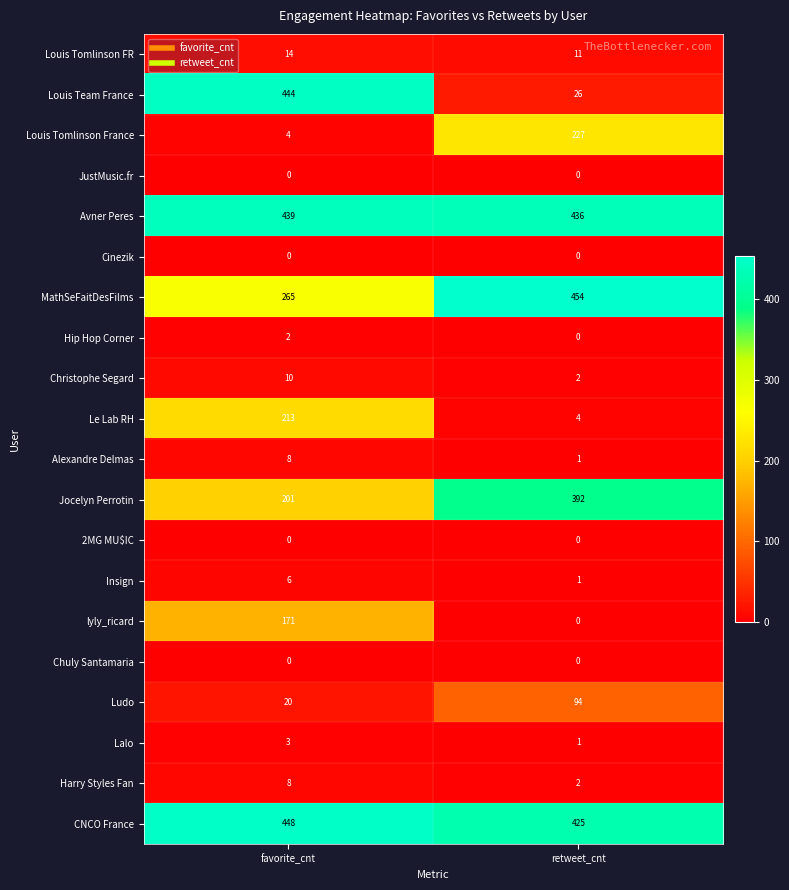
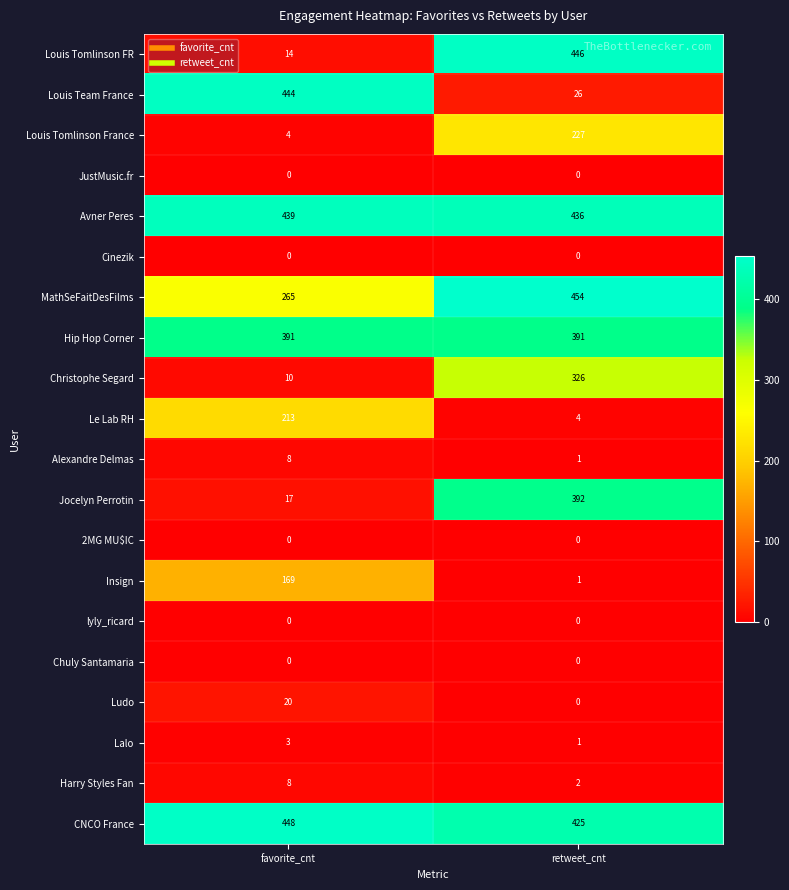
  {
    "Louis Tomlinson FR": {
      "favorite_cnt": 14,
-     "retweet_cnt": 11
+     "retweet_cnt": 446
    },
    "Louis Team France": {
      "favorite_cnt": 444,
      "retweet_cnt": 26
    },
    "Louis Tomlinson France": {
      "favorite_cnt": 4,
      "retweet_cnt": 227
    },
    "JustMusic.fr": {
      "favorite_cnt": 0,
      "retweet_cnt": 0
    },
    "Avner Peres": {
      "favorite_cnt": 439,
      "retweet_cnt": 436
    },
    "Cinezik": {
      "favorite_cnt": 0,
      "retweet_cnt": 0
    },
    "MathSeFaitDesFilms": {
      "favorite_cnt": 265,
      "retweet_cnt": 454
    },
    "Hip Hop Corner": {
-     "favorite_cnt": 2,
-     "retweet_cnt": 0
+     "favorite_cnt": 391,
+     "retweet_cnt": 391
    },
    "Christophe Segard": {
      "favorite_cnt": 10,
-     "retweet_cnt": 2
+     "retweet_cnt": 326
    },
    "Le Lab RH": {
      "favorite_cnt": 213,
      "retweet_cnt": 4
    },
    "Alexandre Delmas": {
      "favorite_cnt": 8,
      "retweet_cnt": 1
    },
    "Jocelyn Perrotin": {
-     "favorite_cnt": 201,
+     "favorite_cnt": 17,
      "retweet_cnt": 392
    },
    "2MG MU$IC": {
      "favorite_cnt": 0,
      "retweet_cnt": 0
    },
    "Insign": {
-     "favorite_cnt": 6,
+     "favorite_cnt": 169,
      "retweet_cnt": 1
    },
    "lyly_ricard": {
-     "favorite_cnt": 171,
+     "favorite_cnt": 0,
      "retweet_cnt": 0
    },
    "Chuly Santamaria": {
      "favorite_cnt": 0,
      "retweet_cnt": 0
    },
    "Ludo": {
      "favorite_cnt": 20,
-     "retweet_cnt": 94
+     "retweet_cnt": 0
    },
    "Lalo": {
      "favorite_cnt": 3,
      "retweet_cnt": 1
    },
    "Harry Styles Fan": {
      "favorite_cnt": 8,
      "retweet_cnt": 2
    },
    "CNCO France": {
      "favorite_cnt": 448,
      "retweet_cnt": 425
    }
  }
